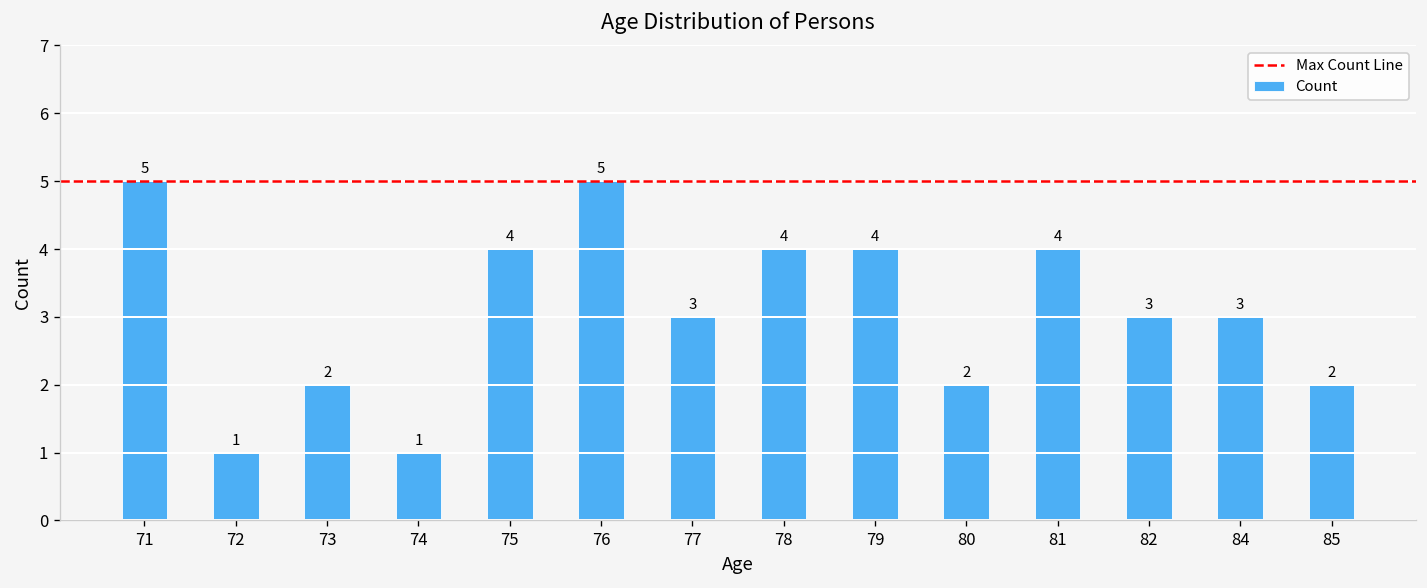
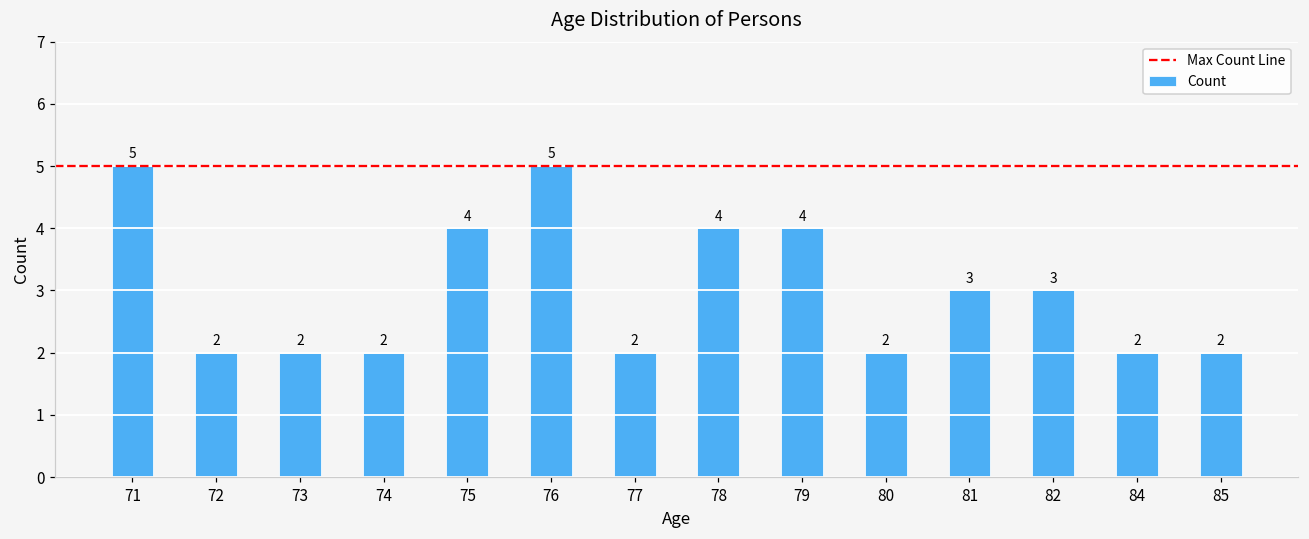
  {
    "71": 5,
-   "72": 1,
+   "72": 2,
    "73": 2,
-   "74": 1,
+   "74": 2,
    "75": 4,
    "76": 5,
-   "77": 3,
+   "77": 2,
    "78": 4,
    "79": 4,
    "80": 2,
-   "81": 4,
+   "81": 3,
    "82": 3,
-   "84": 3,
+   "84": 2,
    "85": 2
  }
